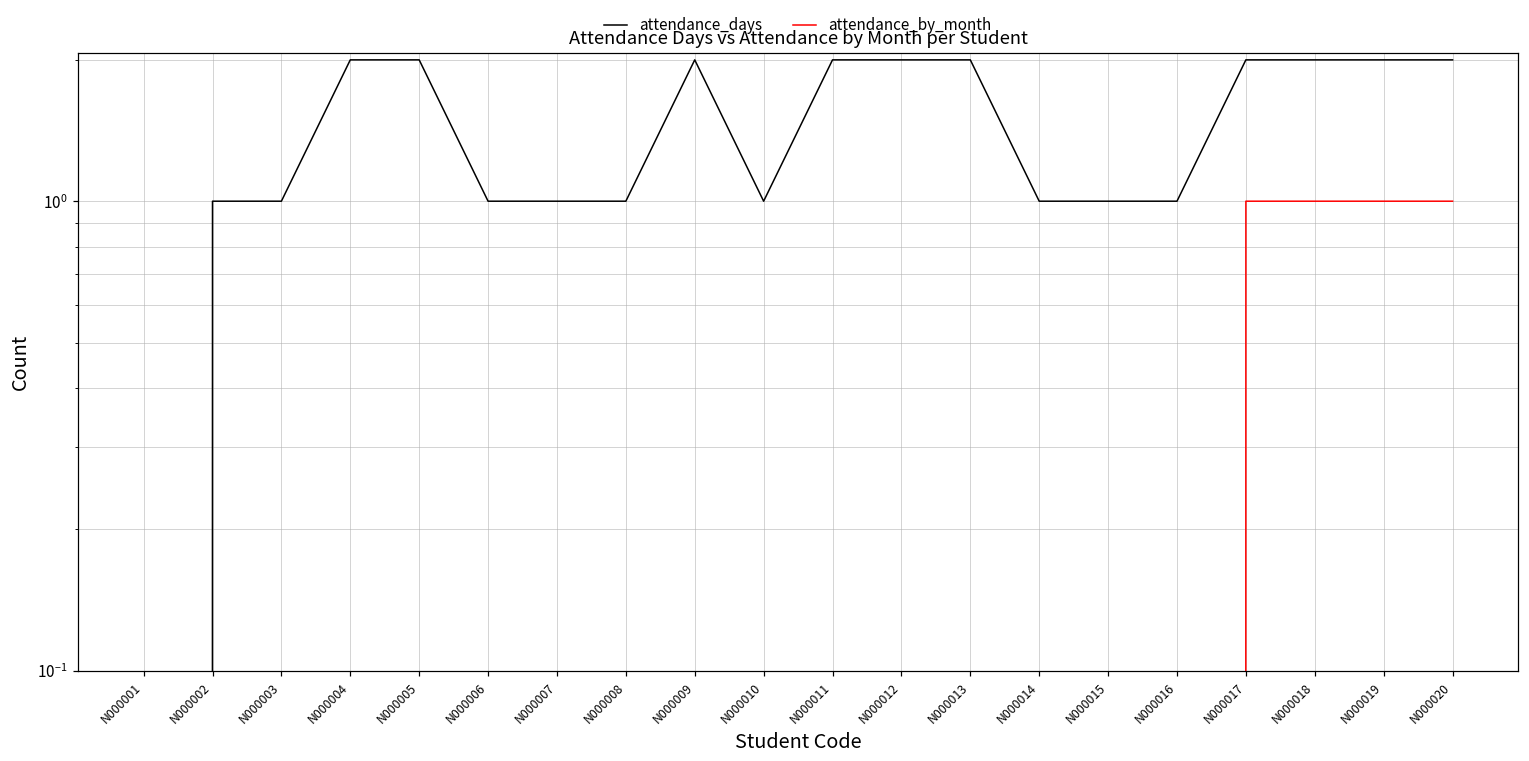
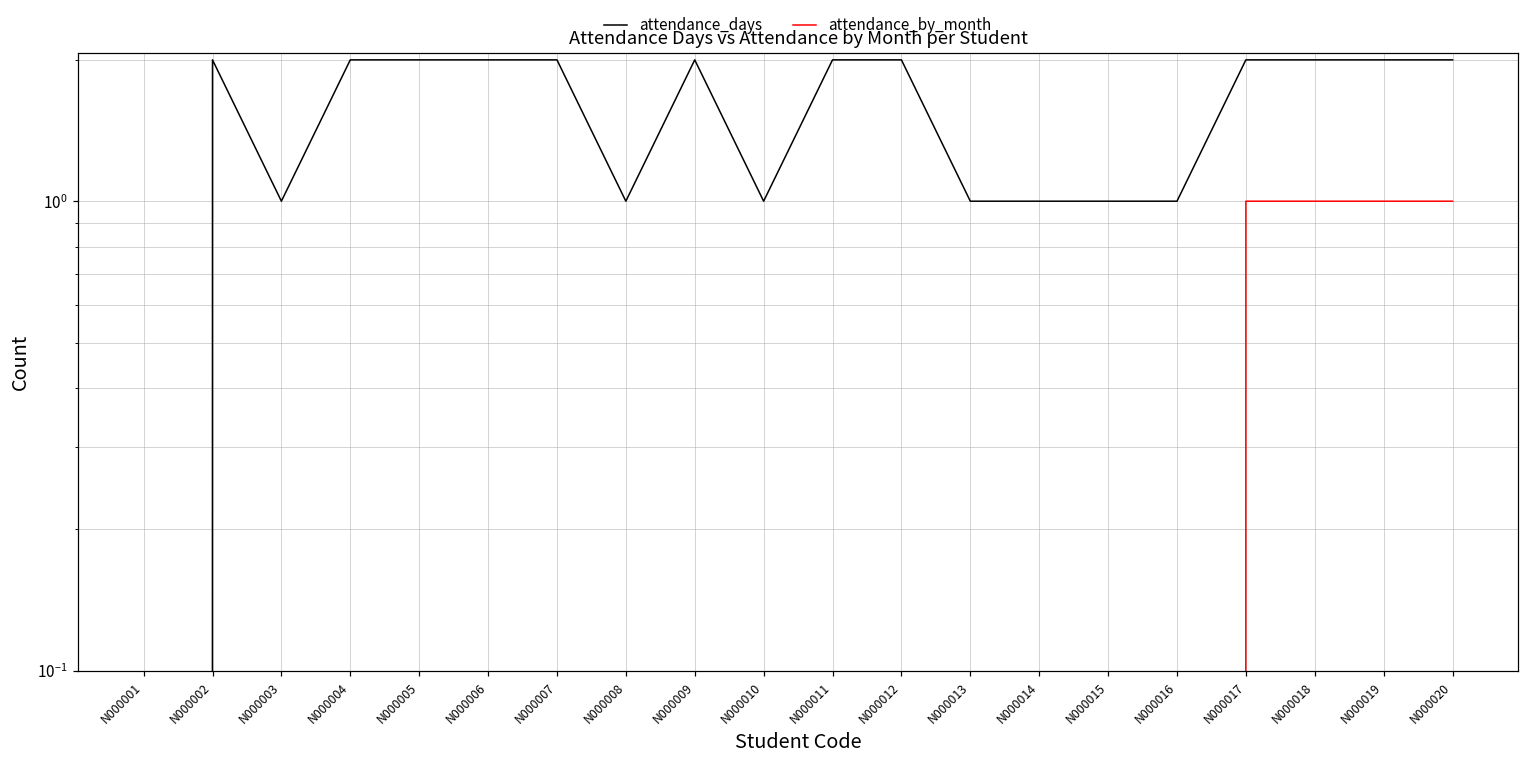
  {
    "attendance_days": {
-     "N000002": 1,
+     "N000002": 2,
      "N000003": 1,
      "N000004": 2,
      "N000005": 2,
-     "N000006": 1,
-     "N000007": 1,
+     "N000006": 2,
+     "N000007": 2,
      "N000008": 1,
      "N000009": 2,
      "N000010": 1,
      "N000011": 2,
      "N000012": 2,
-     "N000013": 2,
+     "N000013": 1,
      "N000014": 1,
      "N000015": 1,
      "N000016": 1,
      "N000017": 2,
      "N000018": 2,
      "N000019": 2,
      "N000020": 2
    },
    "attendance_by_month": {
      "N000017": 1,
      "N000018": 1,
      "N000019": 1,
      "N000020": 1
    }
  }
